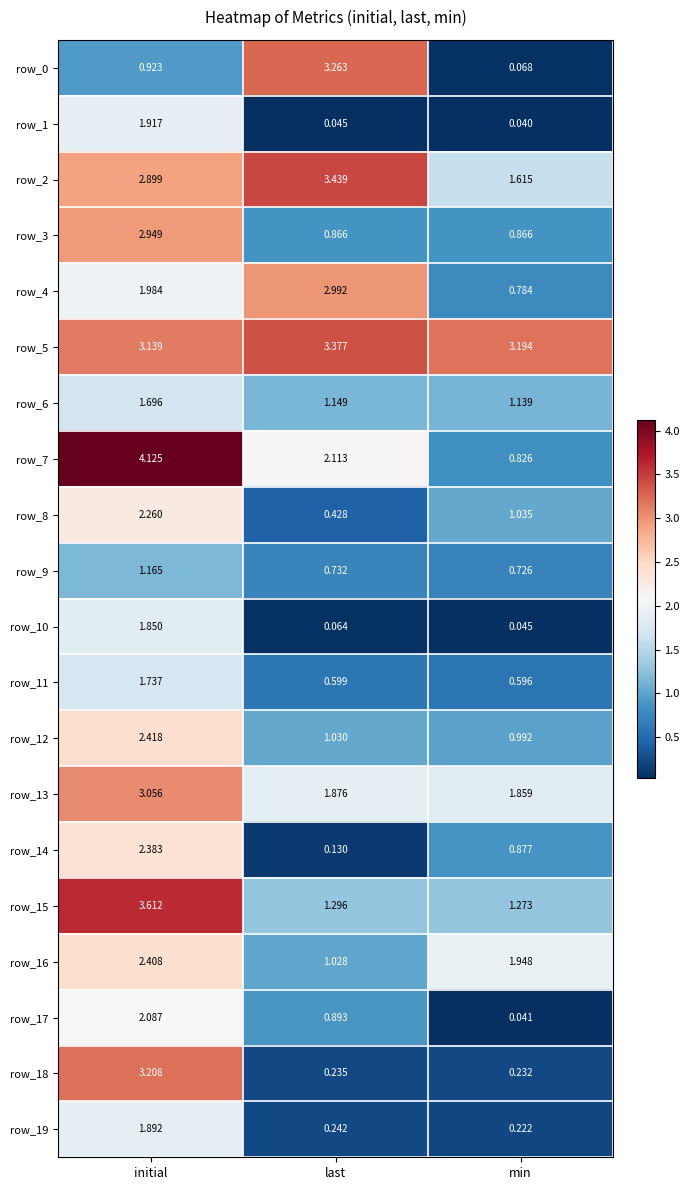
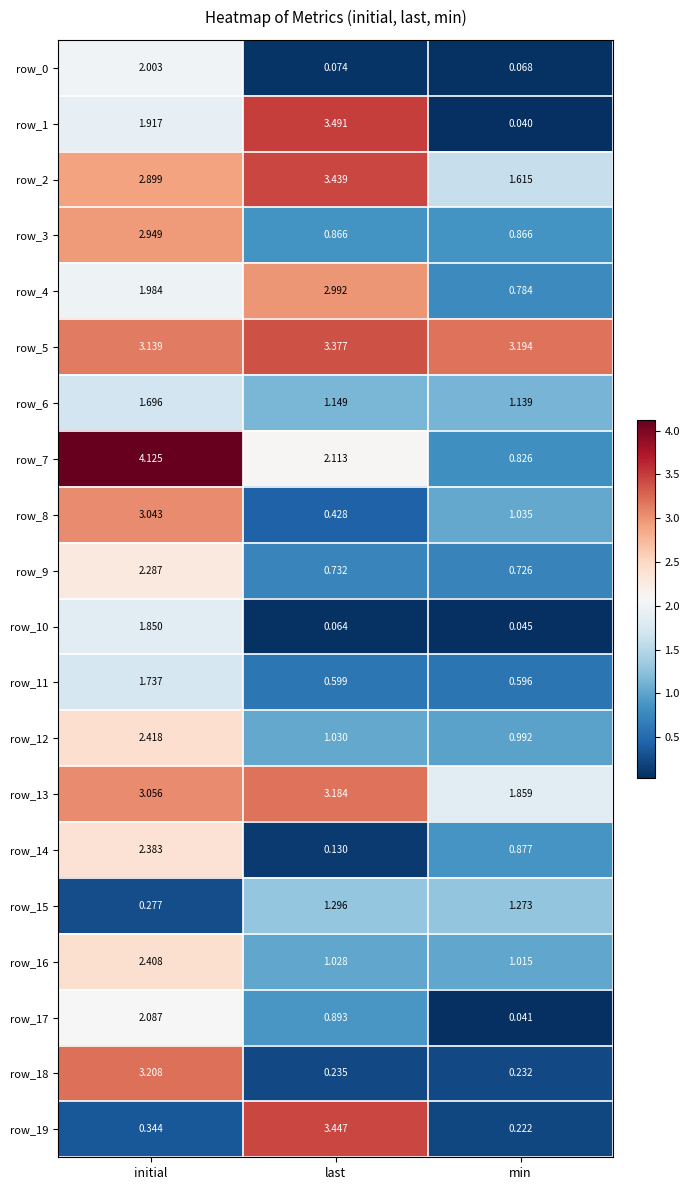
  {
    "row_0": {
-     "initial": 0.923,
-     "last": 3.263,
+     "initial": 2.003,
+     "last": 0.074,
      "min": 0.068
    },
    "row_1": {
      "initial": 1.917,
-     "last": 0.045,
+     "last": 3.491,
      "min": 0.040
    },
    "row_2": {
      "initial": 2.899,
      "last": 3.439,
      "min": 1.615
    },
    "row_3": {
      "initial": 2.949,
      "last": 0.866,
      "min": 0.866
    },
    "row_4": {
      "initial": 1.984,
      "last": 2.992,
      "min": 0.784
    },
    "row_5": {
      "initial": 3.139,
      "last": 3.377,
      "min": 3.194
    },
    "row_6": {
      "initial": 1.696,
      "last": 1.149,
      "min": 1.139
    },
    "row_7": {
      "initial": 4.125,
      "last": 2.113,
      "min": 0.826
    },
    "row_8": {
-     "initial": 2.260,
+     "initial": 3.043,
      "last": 0.428,
      "min": 1.035
    },
    "row_9": {
-     "initial": 1.165,
+     "initial": 2.287,
      "last": 0.732,
      "min": 0.726
    },
    "row_10": {
      "initial": 1.850,
      "last": 0.064,
      "min": 0.045
    },
    "row_11": {
      "initial": 1.737,
      "last": 0.599,
      "min": 0.596
    },
    "row_12": {
      "initial": 2.418,
      "last": 1.030,
      "min": 0.992
    },
    "row_13": {
      "initial": 3.056,
-     "last": 1.876,
+     "last": 3.184,
      "min": 1.859
    },
    "row_14": {
      "initial": 2.383,
      "last": 0.130,
      "min": 0.877
    },
    "row_15": {
-     "initial": 3.612,
+     "initial": 0.277,
      "last": 1.296,
      "min": 1.273
    },
    "row_16": {
      "initial": 2.408,
      "last": 1.028,
-     "min": 1.948
+     "min": 1.015
    },
    "row_17": {
      "initial": 2.087,
      "last": 0.893,
      "min": 0.041
    },
    "row_18": {
      "initial": 3.208,
      "last": 0.235,
      "min": 0.232
    },
    "row_19": {
-     "initial": 1.892,
-     "last": 0.242,
+     "initial": 0.344,
+     "last": 3.447,
      "min": 0.222
    }
  }
